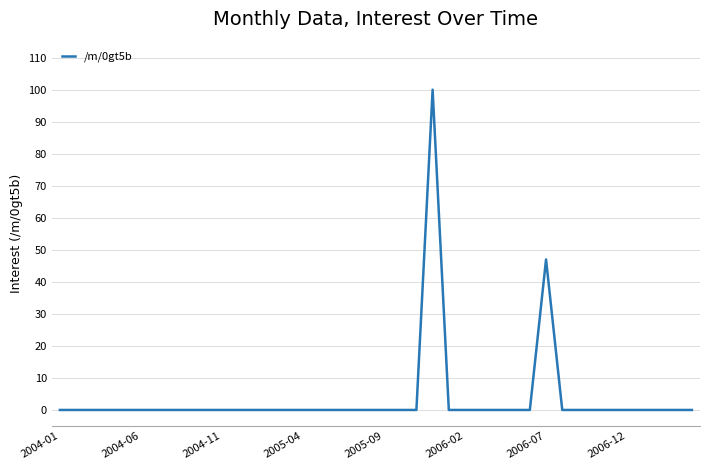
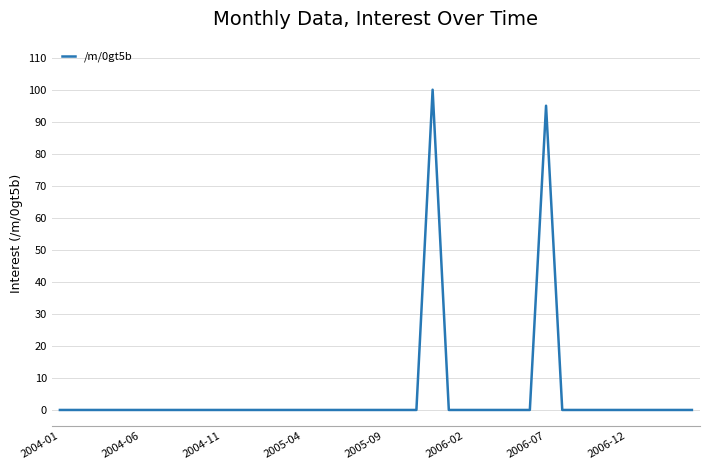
  {
    "2004-01": 0,
    "2004-06": 0,
    "2004-11": 0,
    "2005-04": 0,
    "2005-09": 0,
    "2006-02": 0,
-   "2006-07": 47,
+   "2006-07": 95,
    "2006-12": 0
  }
